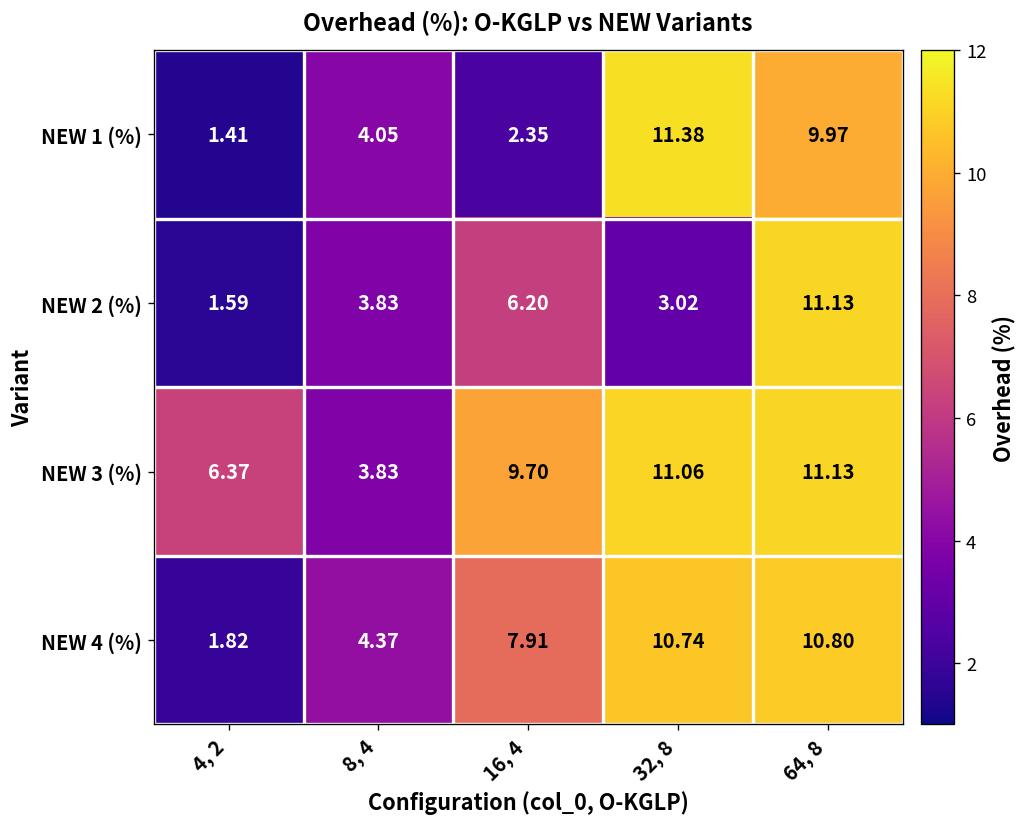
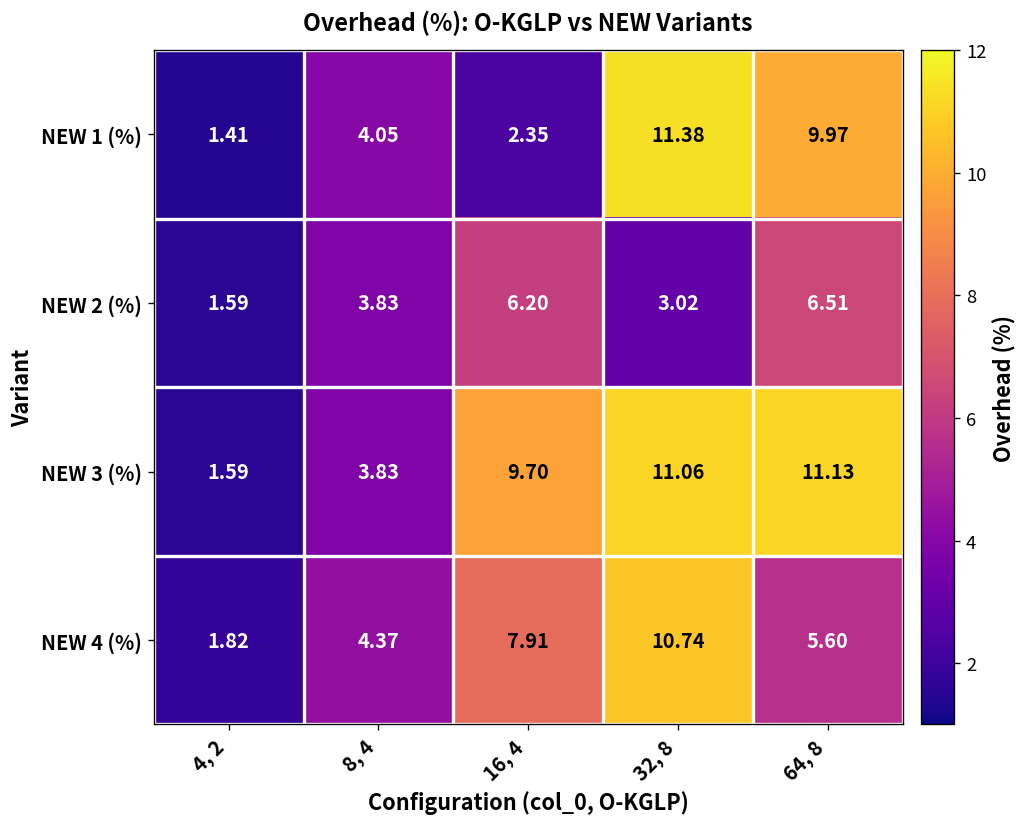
  {
    "NEW 1 (%)": {
      "4, 2": 1.41,
      "8, 4": 4.05,
      "16, 4": 2.35,
      "32, 8": 11.38,
      "64, 8": 9.97
    },
    "NEW 2 (%)": {
      "4, 2": 1.59,
      "8, 4": 3.83,
      "16, 4": 6.20,
      "32, 8": 3.02,
-     "64, 8": 11.13
+     "64, 8": 6.51
    },
    "NEW 3 (%)": {
-     "4, 2": 6.37,
+     "4, 2": 1.59,
      "8, 4": 3.83,
      "16, 4": 9.70,
      "32, 8": 11.06,
      "64, 8": 11.13
    },
    "NEW 4 (%)": {
      "4, 2": 1.82,
      "8, 4": 4.37,
      "16, 4": 7.91,
      "32, 8": 10.74,
-     "64, 8": 10.80
+     "64, 8": 5.60
    }
  }
